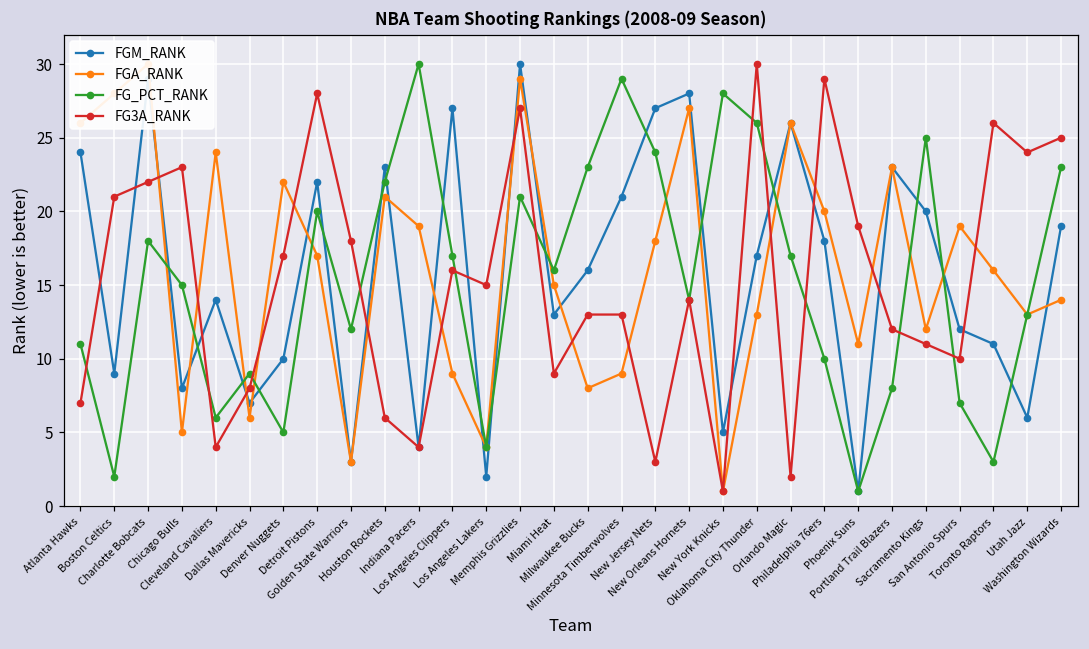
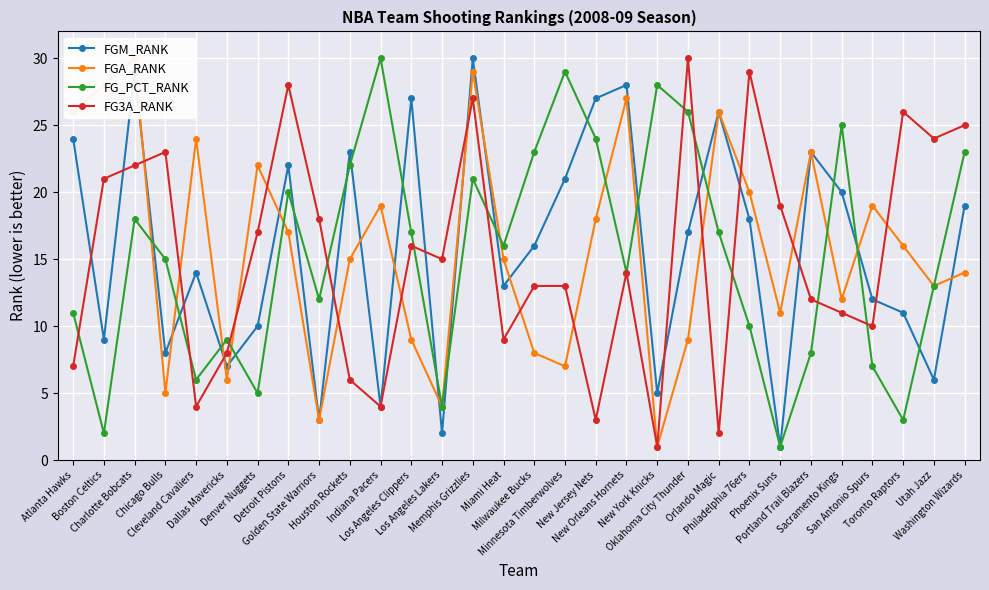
  {
    "FGM_RANK": {
      "Atlanta Hawks": 24,
      "Boston Celtics": 9,
      "Chicago Bulls": 8,
      "Cleveland Cavaliers": 14,
      "Dallas Mavericks": 7,
      "Denver Nuggets": 10,
      "Detroit Pistons": 22,
      "Houston Rockets": 23,
      "Los Angeles Clippers": 27,
      "Los Angeles Lakers": 2,
      "Memphis Grizzlies": 30,
      "Miami Heat": 13,
      "Milwaukee Bucks": 16,
      "Minnesota Timberwolves": 21,
      "New Jersey Nets": 27,
      "New Orleans Hornets": 28,
      "New York Knicks": 5,
      "Oklahoma City Thunder": 17,
      "Philadelphia 76ers": 18,
      "Sacramento Kings": 20,
      "San Antonio Spurs": 12,
      "Toronto Raptors": 11,
      "Utah Jazz": 6,
      "Washington Wizards": 19
    },
    "FGA_RANK": {
      "Chicago Bulls": 5,
      "Cleveland Cavaliers": 24,
      "Dallas Mavericks": 6,
      "Denver Nuggets": 22,
      "Detroit Pistons": 17,
-     "Houston Rockets": 21,
+     "Houston Rockets": 15,
      "Indiana Pacers": 19,
      "Los Angeles Clippers": 9,
      "Memphis Grizzlies": 29,
      "Miami Heat": 15,
      "Milwaukee Bucks": 8,
-     "Minnesota Timberwolves": 9,
+     "Minnesota Timberwolves": 7,
      "New Jersey Nets": 18,
      "New Orleans Hornets": 27,
-     "Oklahoma City Thunder": 13,
+     "Oklahoma City Thunder": 9,
      "Philadelphia 76ers": 20,
      "Phoenix Suns": 11,
      "Sacramento Kings": 12,
      "San Antonio Spurs": 19,
      "Toronto Raptors": 16,
      "Washington Wizards": 14
    },
    "FG_PCT_RANK": {
      "Atlanta Hawks": 11,
      "Boston Celtics": 2,
      "Charlotte Bobcats": 18,
      "Chicago Bulls": 15,
      "Cleveland Cavaliers": 6,
      "Dallas Mavericks": 9,
      "Denver Nuggets": 5,
      "Detroit Pistons": 20,
      "Golden State Warriors": 12,
      "Houston Rockets": 22,
      "Indiana Pacers": 30,
      "Los Angeles Clippers": 17,
      "Memphis Grizzlies": 21,
      "Miami Heat": 16,
      "Milwaukee Bucks": 23,
      "Minnesota Timberwolves": 29,
      "New Jersey Nets": 24,
      "New York Knicks": 28,
      "Oklahoma City Thunder": 26,
      "Orlando Magic": 17,
      "Philadelphia 76ers": 10,
      "Portland Trail Blazers": 8,
      "Sacramento Kings": 25,
      "San Antonio Spurs": 7,
      "Toronto Raptors": 3,
      "Washington Wizards": 23
    },
    "FG3A_RANK": {
      "Atlanta Hawks": 7,
      "Boston Celtics": 21,
      "Charlotte Bobcats": 22,
      "Chicago Bulls": 23,
      "Cleveland Cavaliers": 4,
      "Dallas Mavericks": 8,
      "Denver Nuggets": 17,
      "Detroit Pistons": 28,
      "Golden State Warriors": 18,
      "Houston Rockets": 6,
      "Los Angeles Clippers": 16,
      "Los Angeles Lakers": 15,
      "Memphis Grizzlies": 27,
      "Miami Heat": 9,
      "Milwaukee Bucks": 13,
      "Minnesota Timberwolves": 13,
      "New Jersey Nets": 3,
      "Oklahoma City Thunder": 30,
      "Orlando Magic": 2,
      "Philadelphia 76ers": 29,
      "Phoenix Suns": 19,
      "Portland Trail Blazers": 12,
      "Sacramento Kings": 11,
      "San Antonio Spurs": 10,
      "Toronto Raptors": 26,
      "Utah Jazz": 24,
      "Washington Wizards": 25
    }
  }
